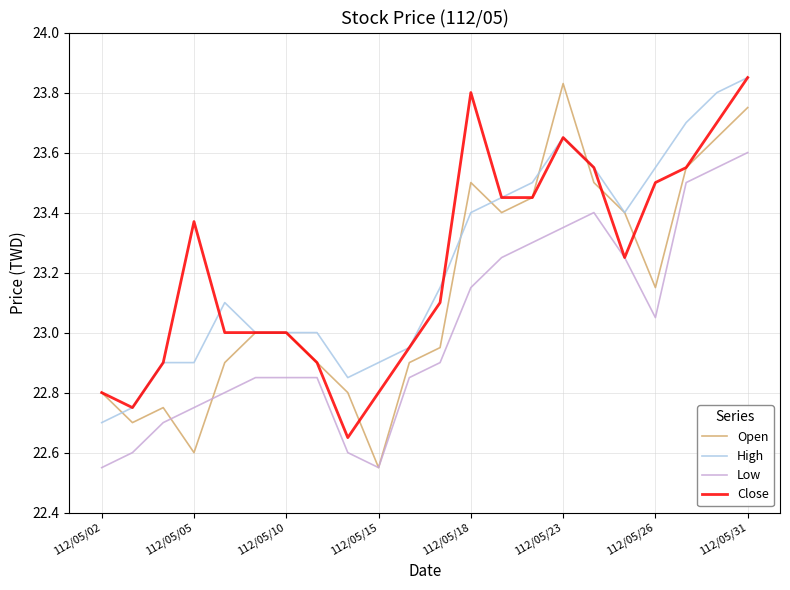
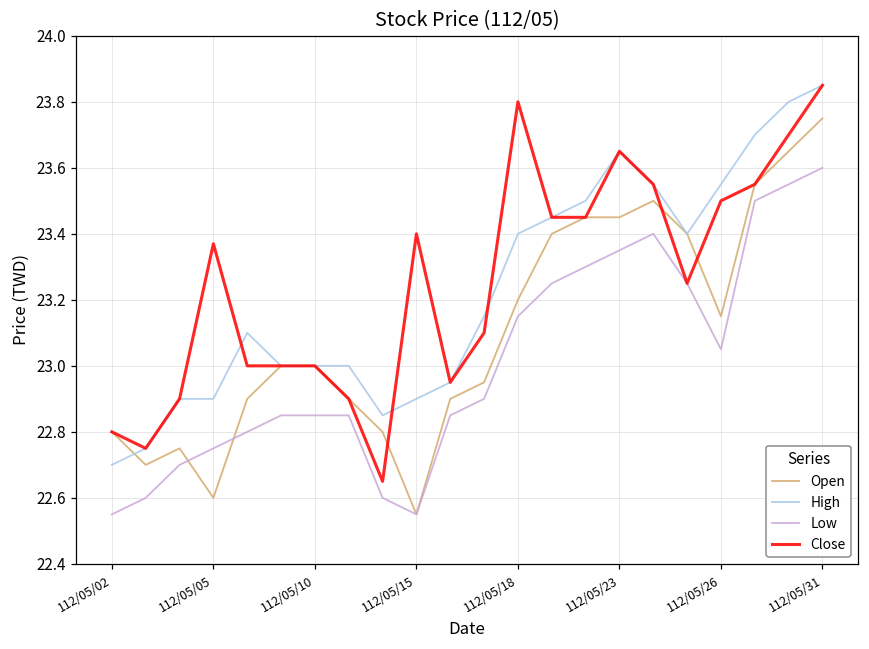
  {
    "Open": {
      "112/05/05": 22.60,
-     "112/05/18": 23.5,
-     "112/05/23": 23.83,
+     "112/05/18": 23.2,
+     "112/05/23": 23.45,
      "112/05/26": 23.15,
      "112/05/31": 23.75
    },
    "Close": {
      "112/05/05": 23.37,
-     "112/05/15": 22.8,
+     "112/05/15": 23.4,
      "112/05/18": 23.8,
      "112/05/26": 23.5
    }
  }
